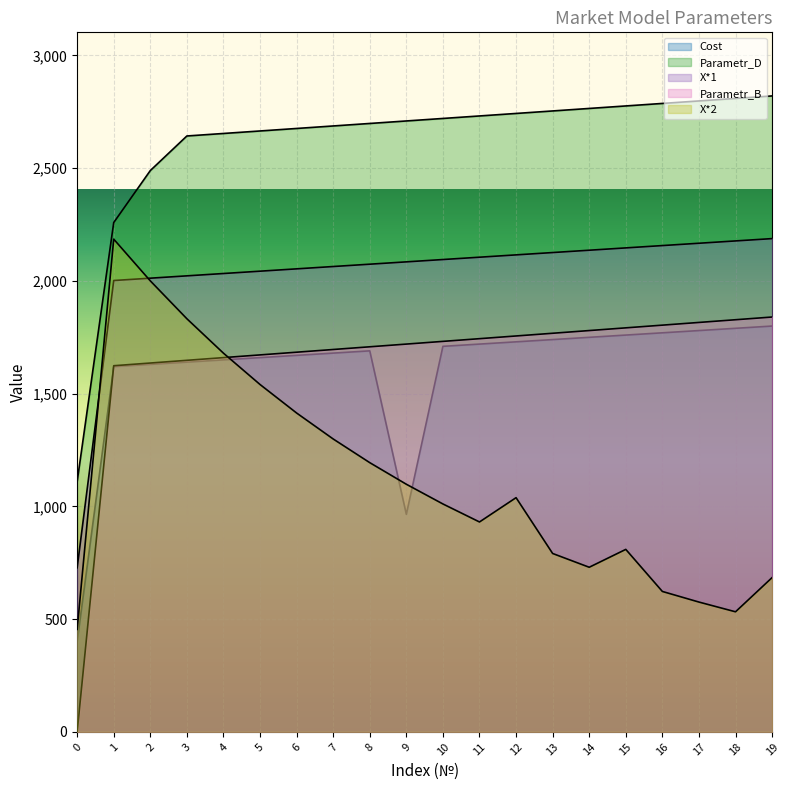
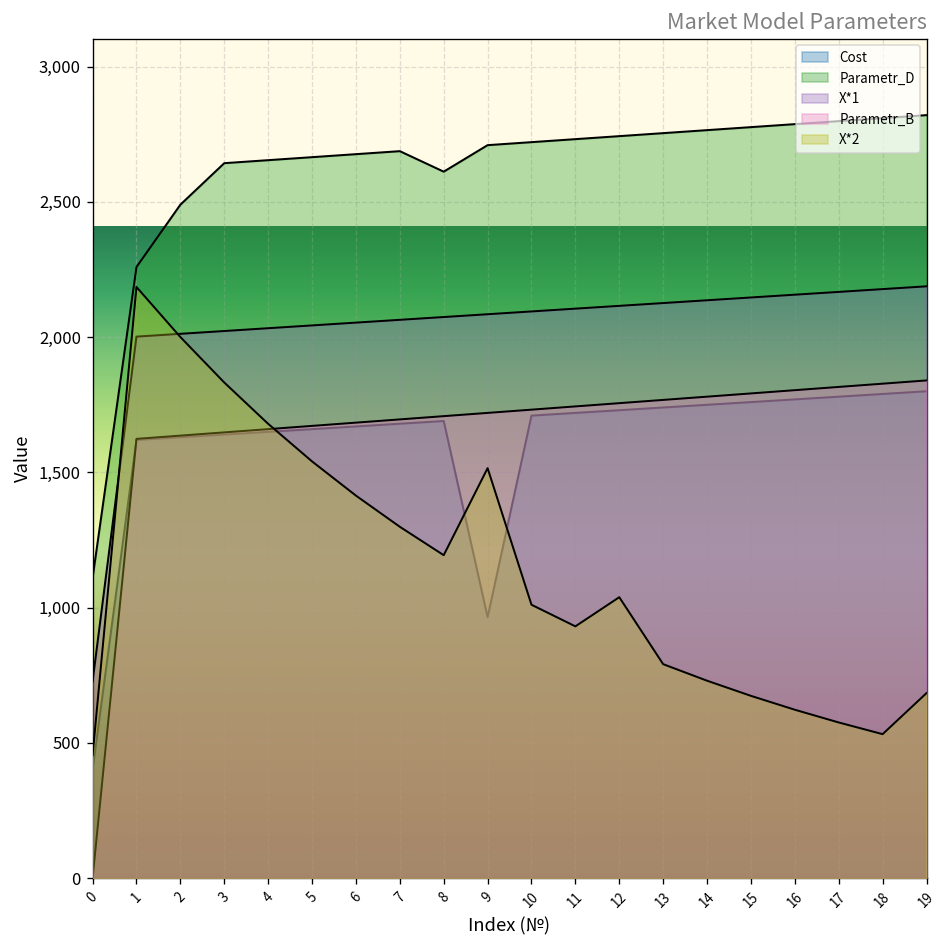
  {
    "Cost": {
      "0": "400",
      "5": "1,660",
      "6": "1,670",
      "7": "1,680",
      "8": "1,690",
      "9": "970",
      "10": "1,710",
      "11": "1,720",
      "12": "1,730",
      "13": "1,740",
      "14": "1,750",
      "15": "1,760",
      "16": "1,770",
      "17": "1,780",
      "18": "1,790",
      "19": "1,800"
    },
    "Parametr_D": {
      "0": "1,110",
      "1": "2,260",
      "2": "2,490",
      "3": "2,640",
      "4": "2,650",
      "5": "2,670",
      "6": "2,680",
      "7": "2,690",
-     "8": "2,700",
+     "8": "2,610",
      "9": "2,710",
      "10": "2,720",
      "11": "2,730",
      "12": "2,740",
      "13": "2,750",
      "14": "2,770",
      "15": "2,780",
      "16": "2,790",
      "19": "2,820"
    },
    "X*2": {
      "0": "450",
      "1": "2,190",
      "2": "2,000",
      "3": "1,830",
      "4": "1,680",
      "5": "1,540",
      "6": "1,410",
      "7": "1,300",
      "8": "1,190",
-     "9": "1,100",
+     "9": "1,520",
      "10": "1,010",
      "11": "930",
      "12": "1,040",
      "13": "790",
      "14": "730",
-     "15": "810",
+     "15": "670",
      "16": "620",
      "17": "580",
      "18": "530",
      "19": "680"
    }
  }
